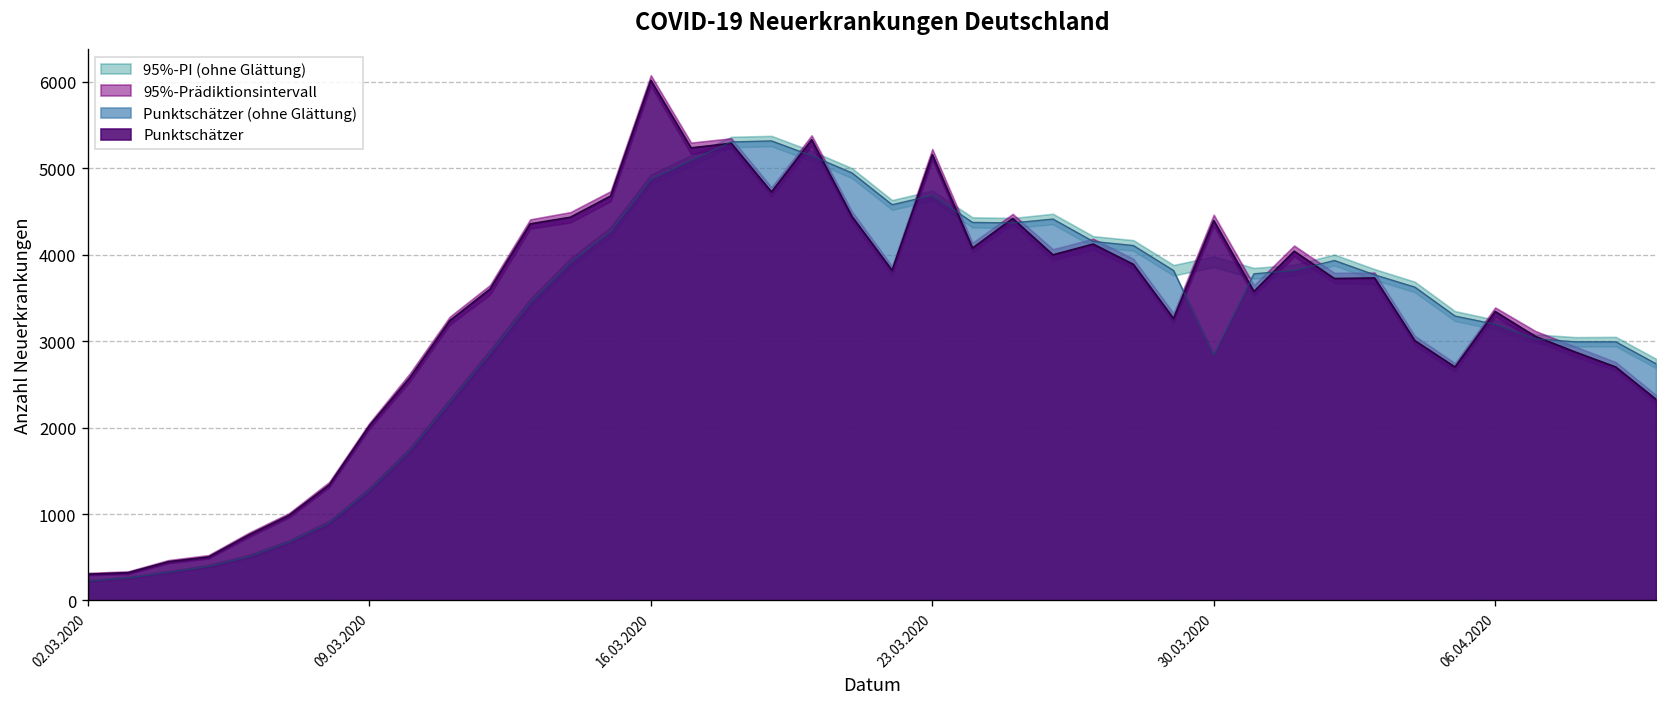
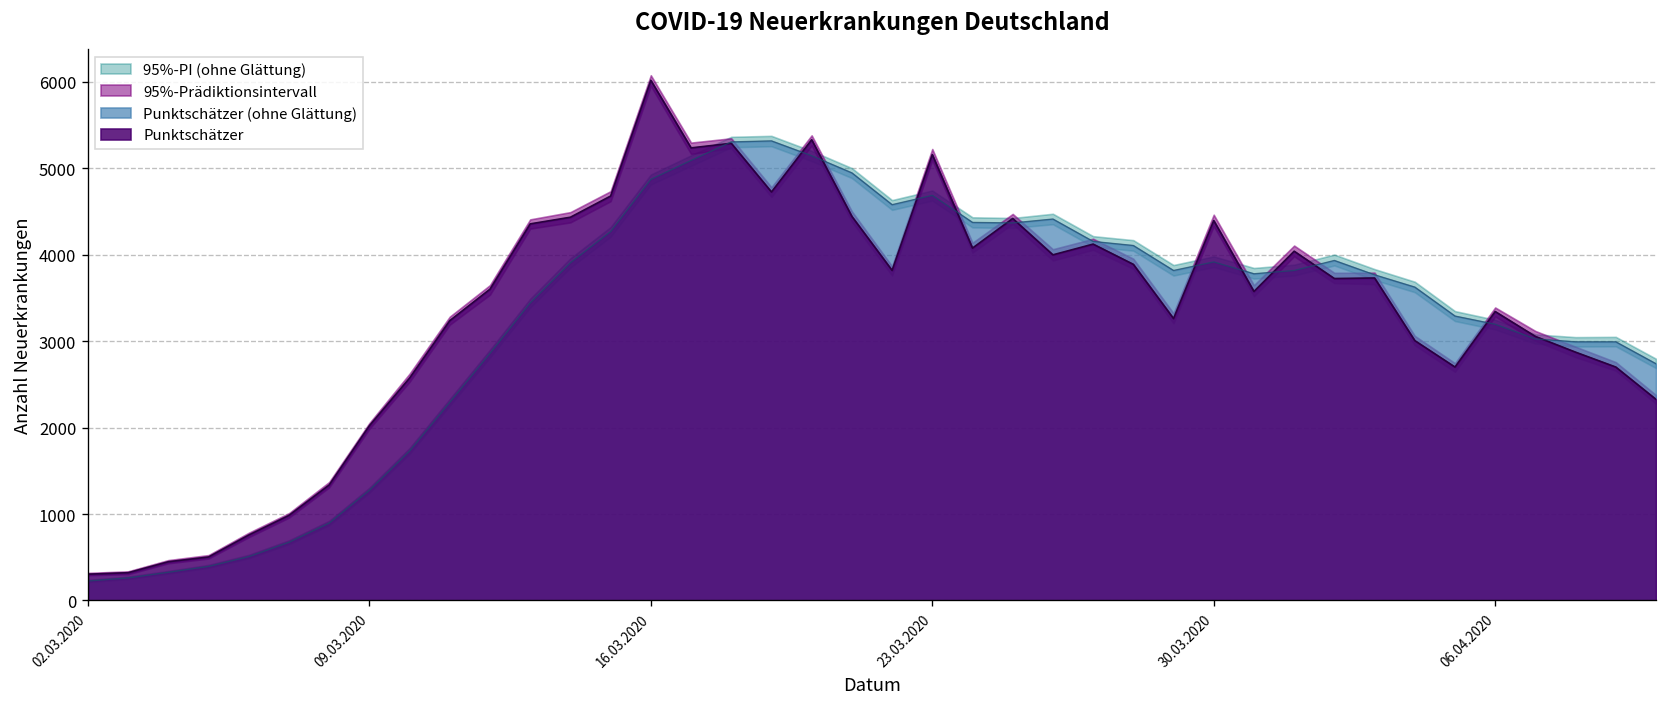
  {
    "Punktschätzer (ohne Glättung)": {
      "16.03.2020": 4900,
      "23.03.2020": 4700,
-     "30.03.2020": 2800,
+     "30.03.2020": 3900,
      "06.04.2020": 3200
    }
  }
